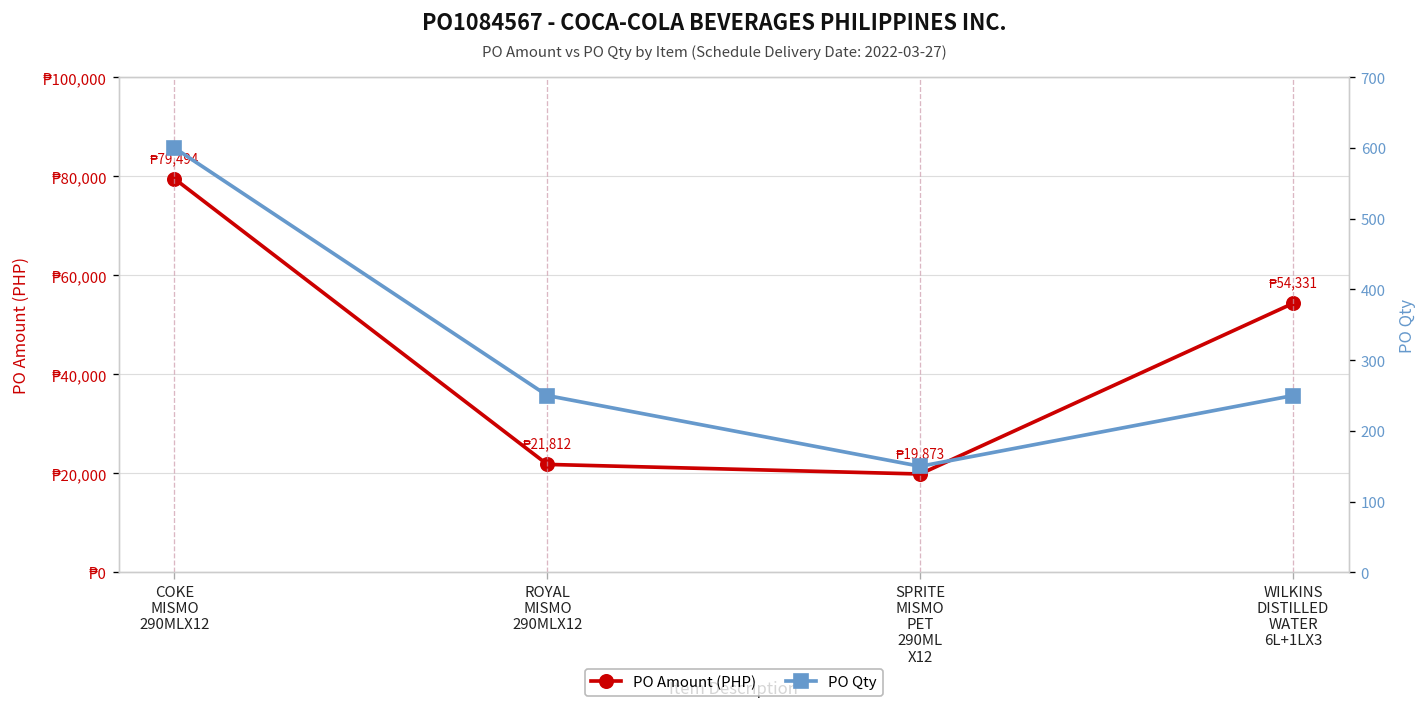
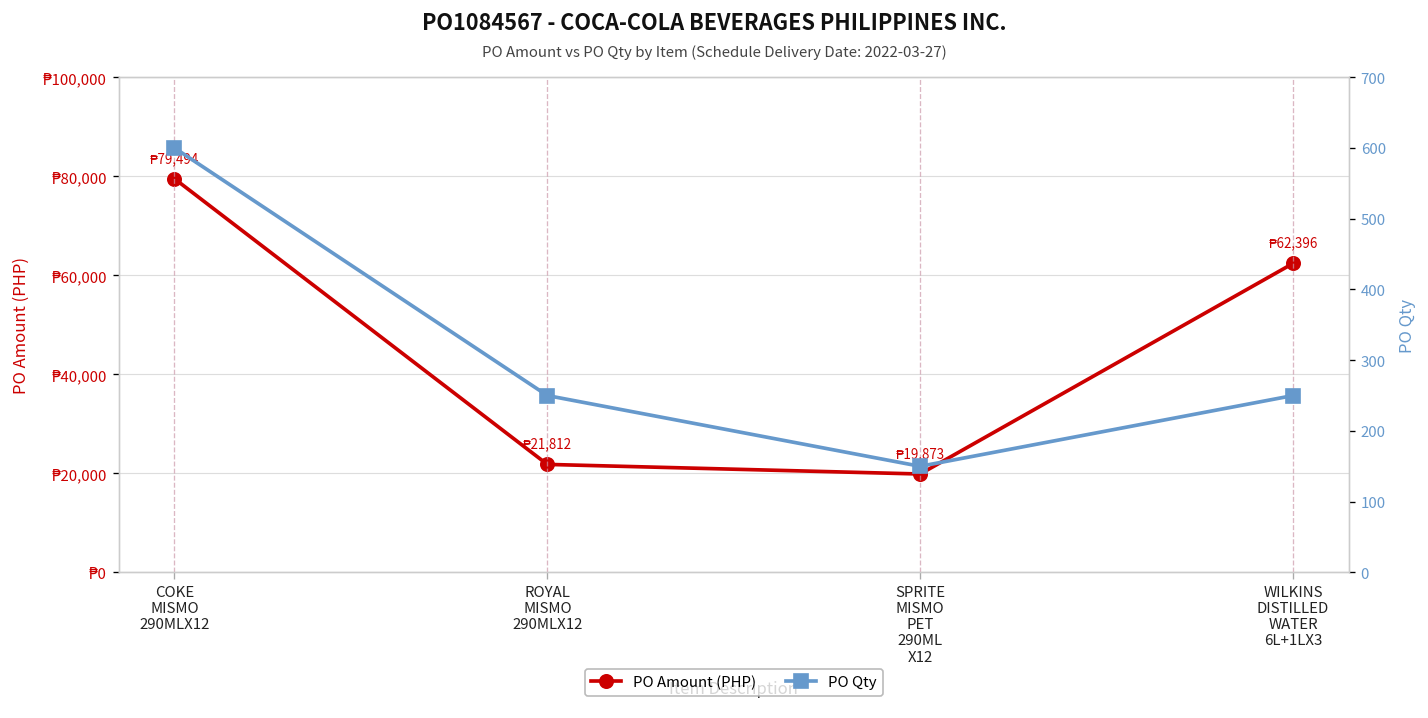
  {
    "PO Amount (PHP)": {
      "COKE MISMO 290MLX12": "79,494",
      "ROYAL MISMO 290MLX12": "21,812",
      "SPRITE MISMO PET 290ML X12": "19,873",
-     "WILKINS DISTILLED WATER 6L+1LX3": "54,331"
+     "WILKINS DISTILLED WATER 6L+1LX3": "62,396"
    }
  }
